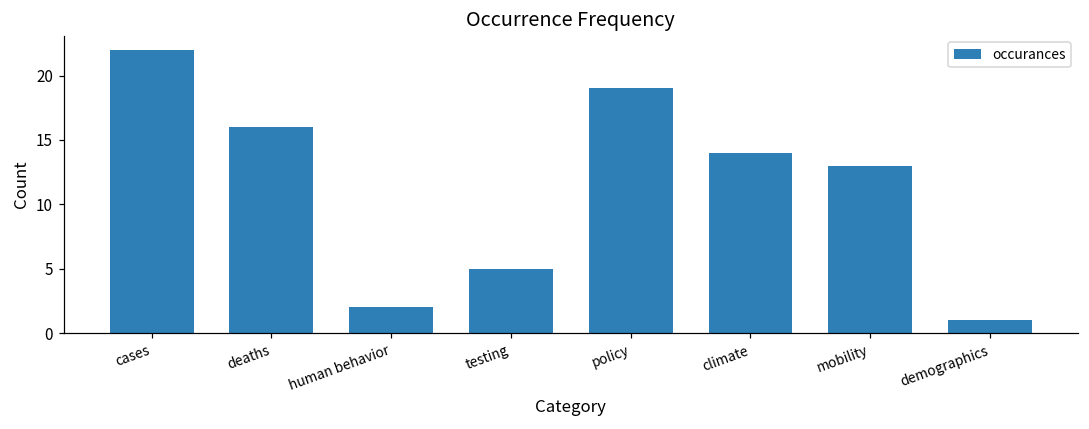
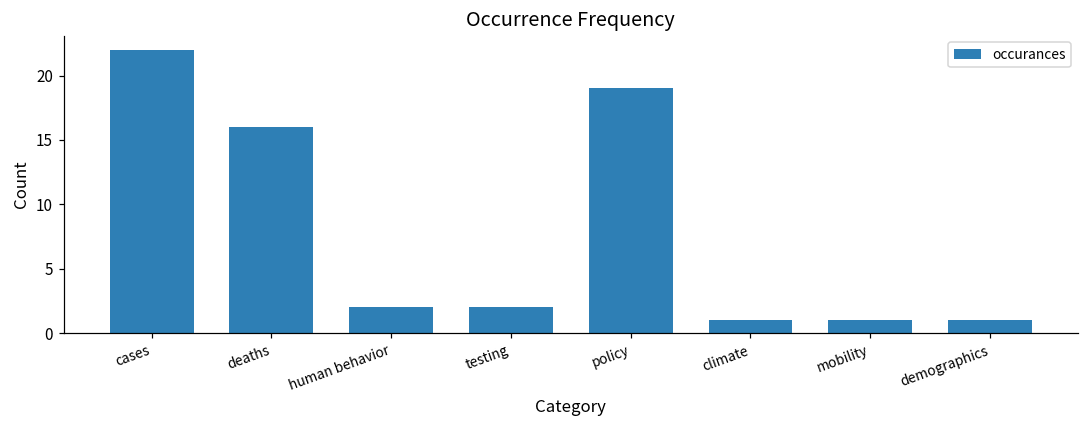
  {
    "cases": 22,
    "deaths": 16,
    "human behavior": 2,
-   "testing": 5,
+   "testing": 2,
    "policy": 19,
-   "climate": 14,
-   "mobility": 13,
+   "climate": 1,
+   "mobility": 1,
    "demographics": 1
  }
